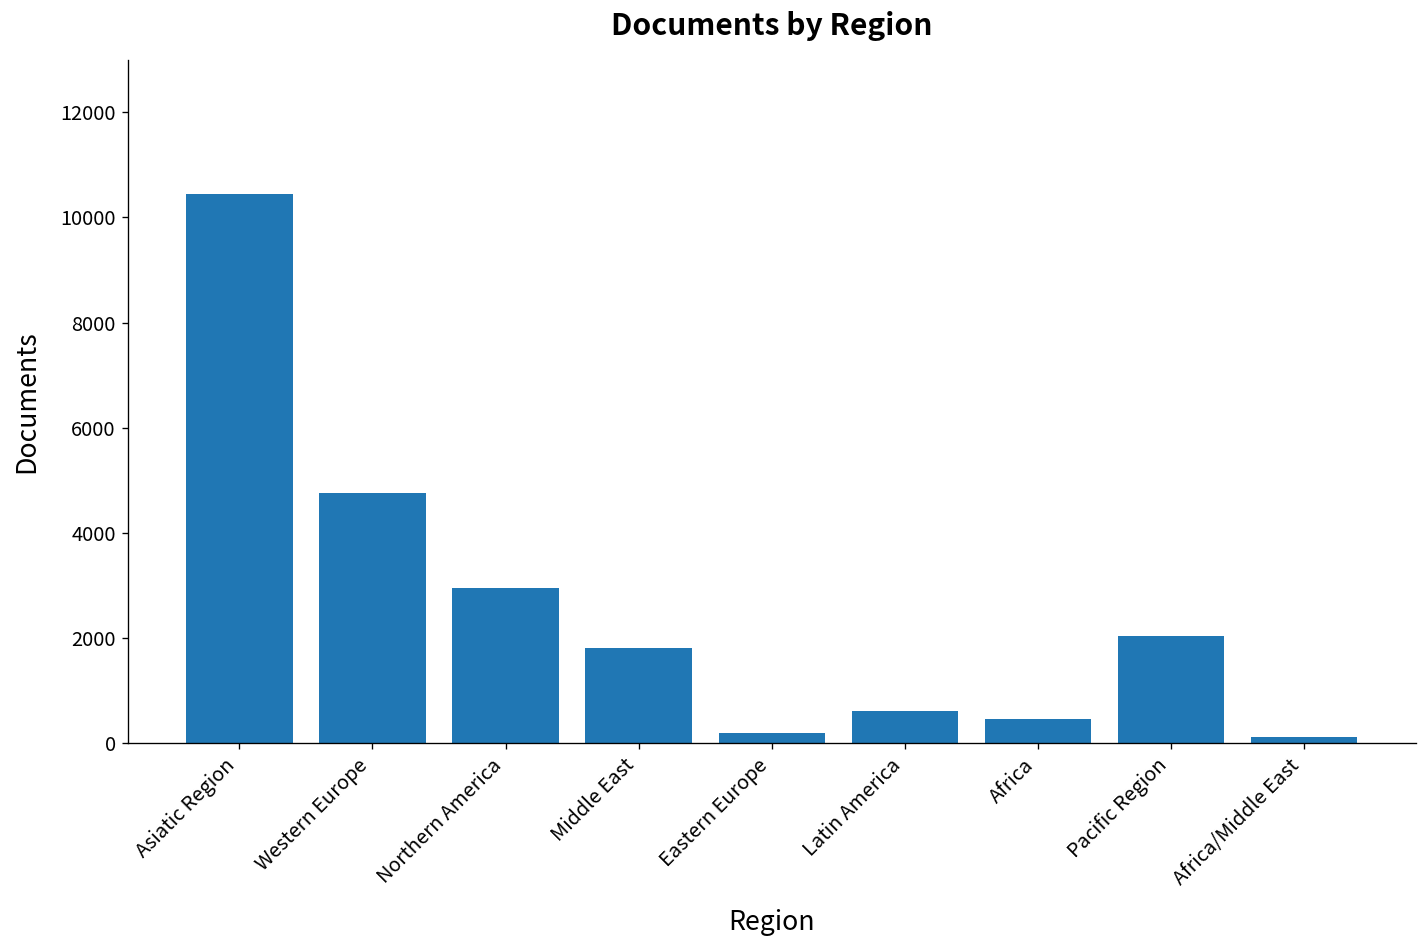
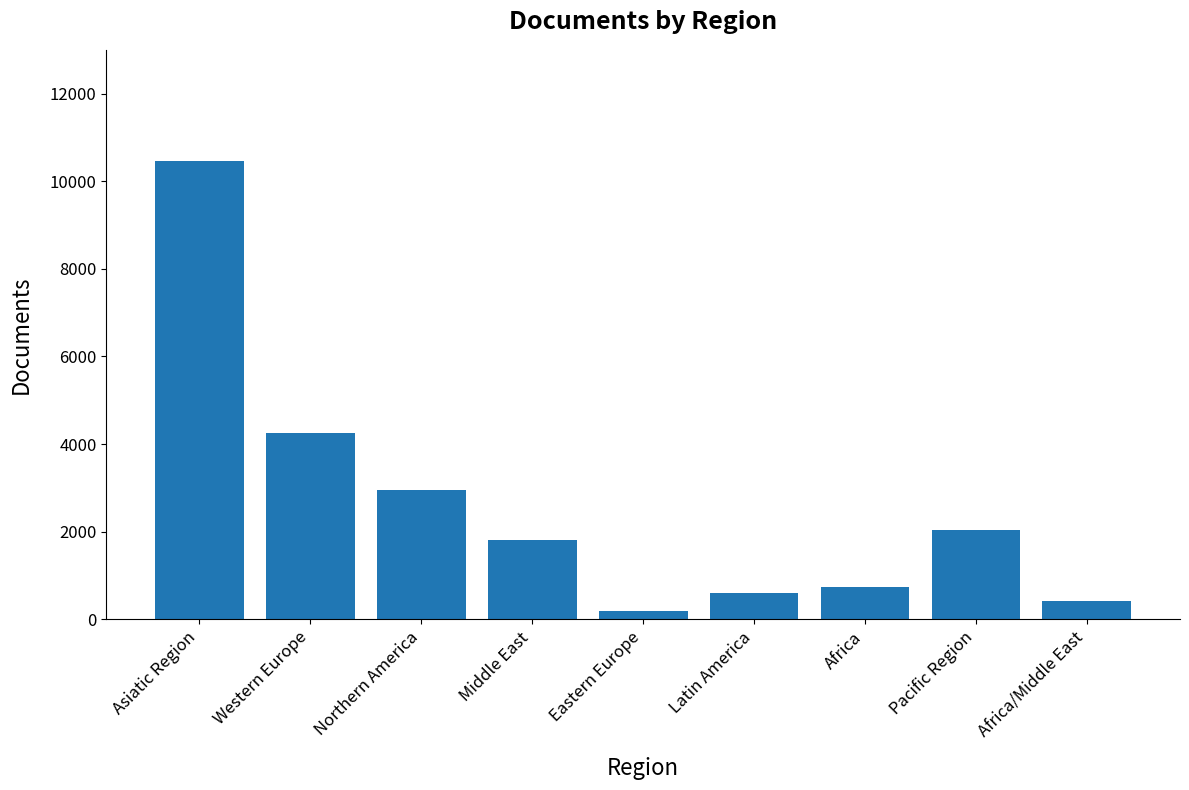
  {
    "Asiatic Region": 10500,
-   "Western Europe": 4800,
+   "Western Europe": 4200,
    "Northern America": 2900,
    "Middle East": 1800,
    "Eastern Europe": 200,
    "Latin America": 600,
-   "Africa": 500,
+   "Africa": 700,
    "Pacific Region": 2000,
-   "Africa/Middle East": 100
+   "Africa/Middle East": 400
  }
